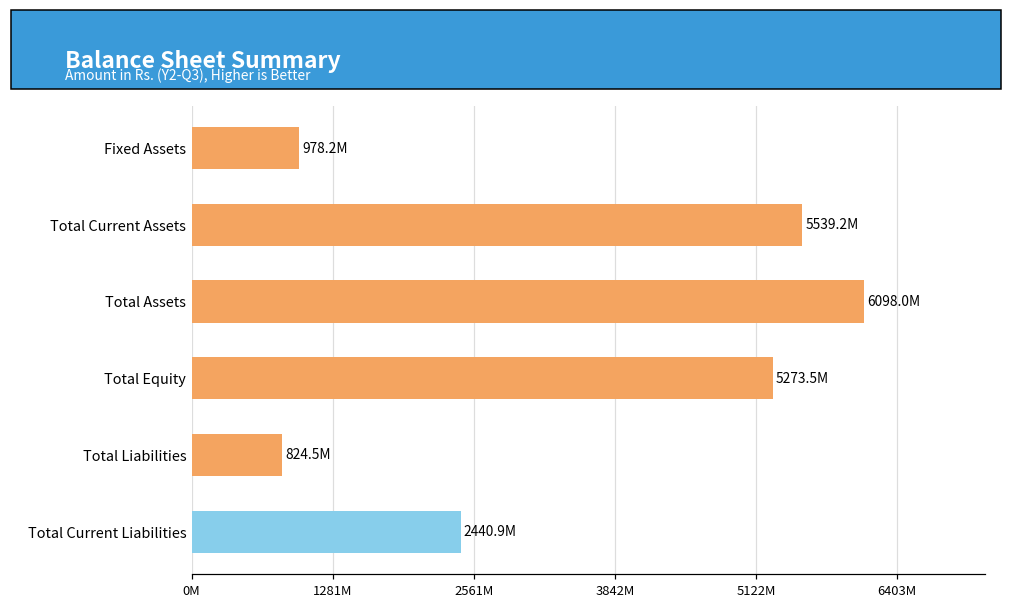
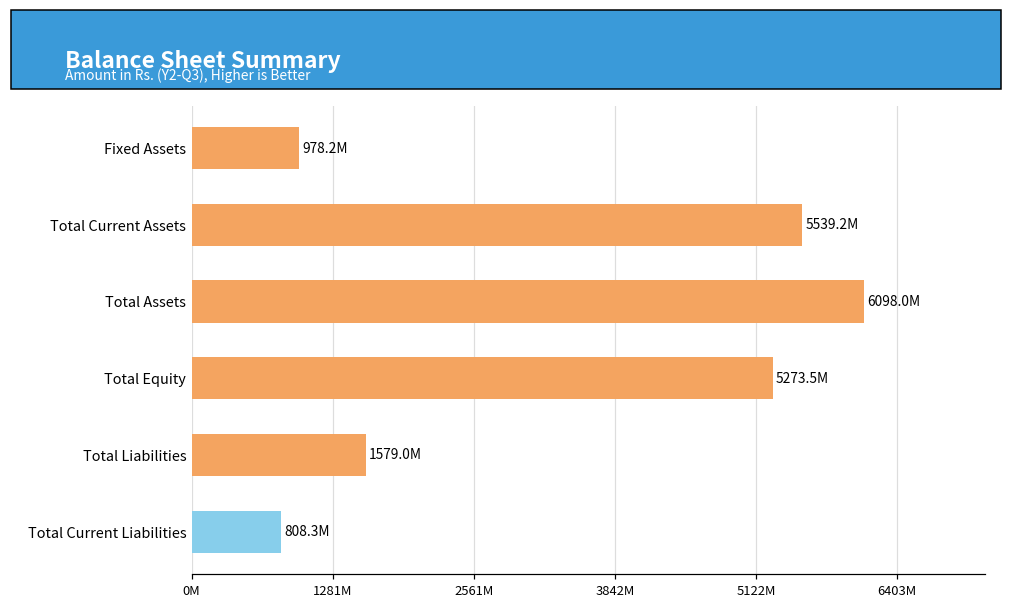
  {
    "Fixed Assets": "978.2M",
    "Total Current Assets": "5539.2M",
    "Total Assets": "6098.0M",
    "Total Equity": "5273.5M",
-   "Total Liabilities": "824.5M",
-   "Total Current Liabilities": "2440.9M"
+   "Total Liabilities": "1579.0M",
+   "Total Current Liabilities": "808.3M"
  }
